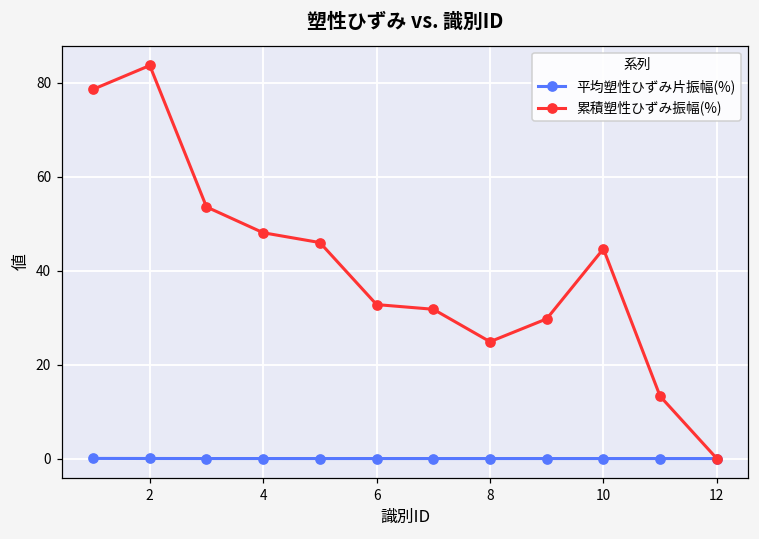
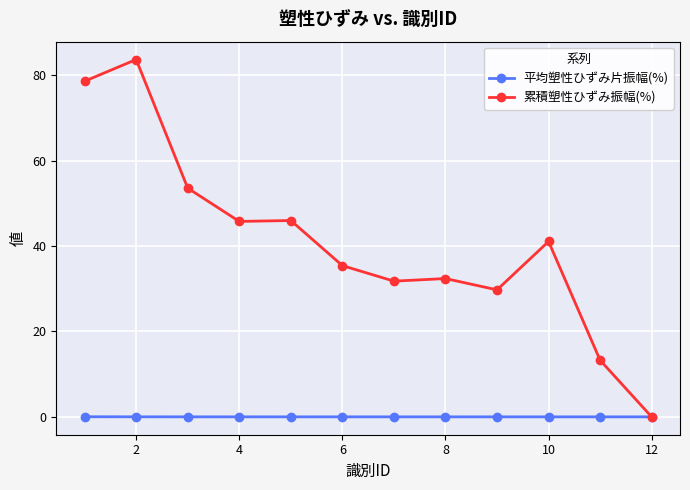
  {
    "平均塑性ひずみ片振幅(%)": {
      "2": 0,
      "4": 0,
      "6": 0,
      "8": 0,
      "10": 0
    },
    "累積塑性ひずみ振幅(%)": {
      "2": 84,
-     "4": 48,
-     "6": 33,
-     "8": 25,
-     "10": 45
+     "4": 46,
+     "6": 35,
+     "8": 32,
+     "10": 41
    }
  }
